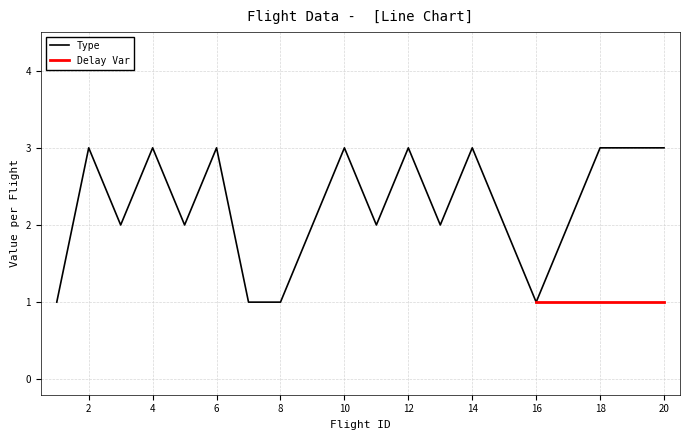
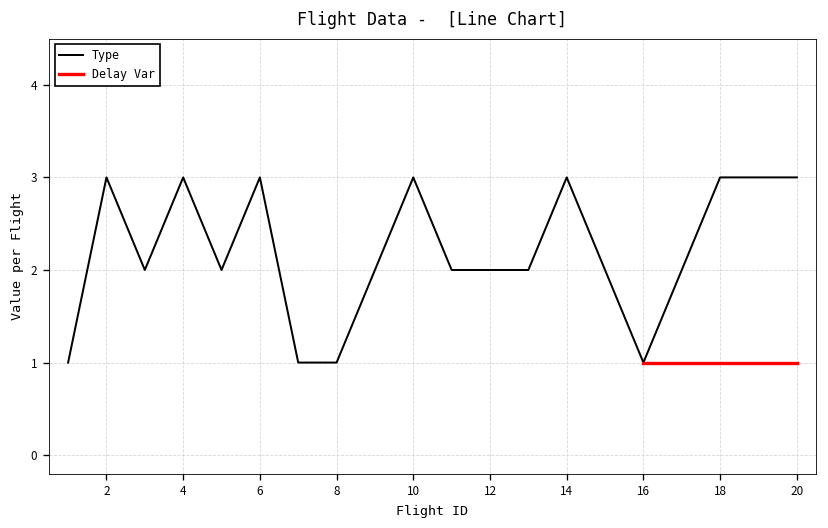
  {
    "Type": {
      "2": 3,
      "4": 3,
      "6": 3,
      "8": 1,
      "10": 3,
-     "12": 3,
+     "12": 2,
      "14": 3,
      "18": 3,
      "20": 3
    },
    "Delay Var": {
      "18": 1,
      "20": 1
    }
  }
